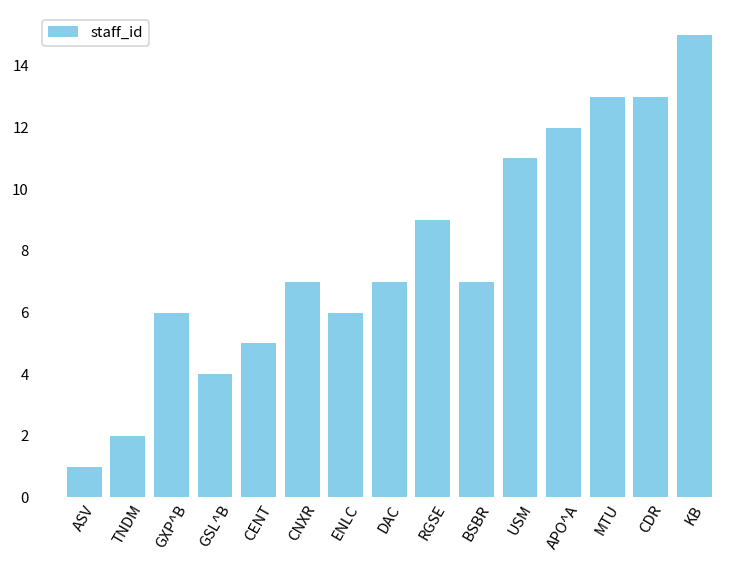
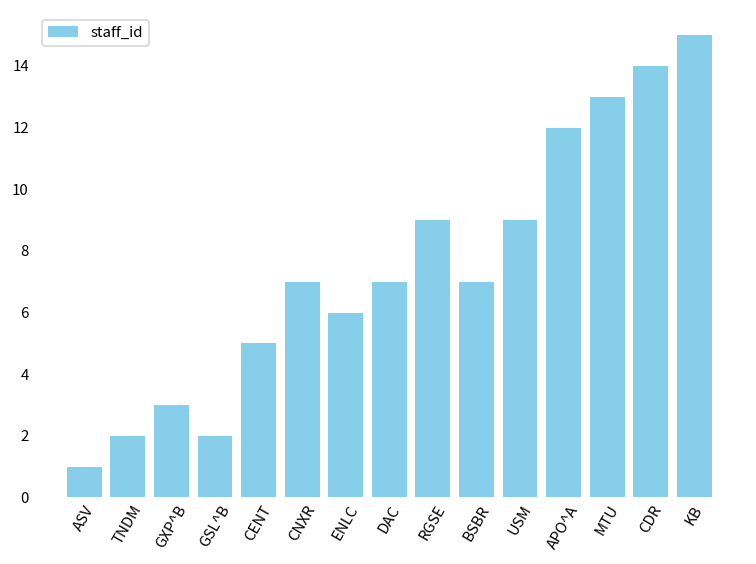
  {
    "ASV": 1,
    "TNDM": 2,
-   "GXP^B": 6,
-   "GSL^B": 4,
+   "GXP^B": 3,
+   "GSL^B": 2,
    "CENT": 5,
    "CNXR": 7,
    "ENLC": 6,
    "DAC": 7,
    "RGSE": 9,
    "BSBR": 7,
-   "USM": 11,
+   "USM": 9,
    "APO^A": 12,
    "MTU": 13,
-   "CDR": 13,
+   "CDR": 14,
    "KB": 15
  }
